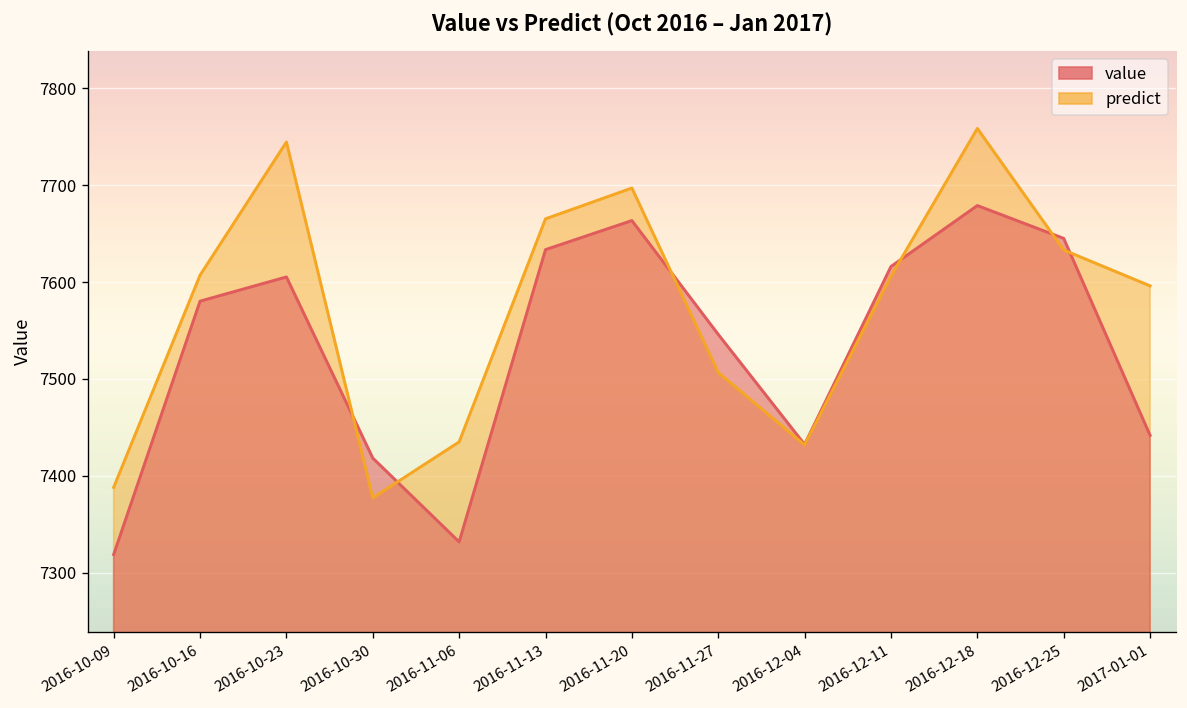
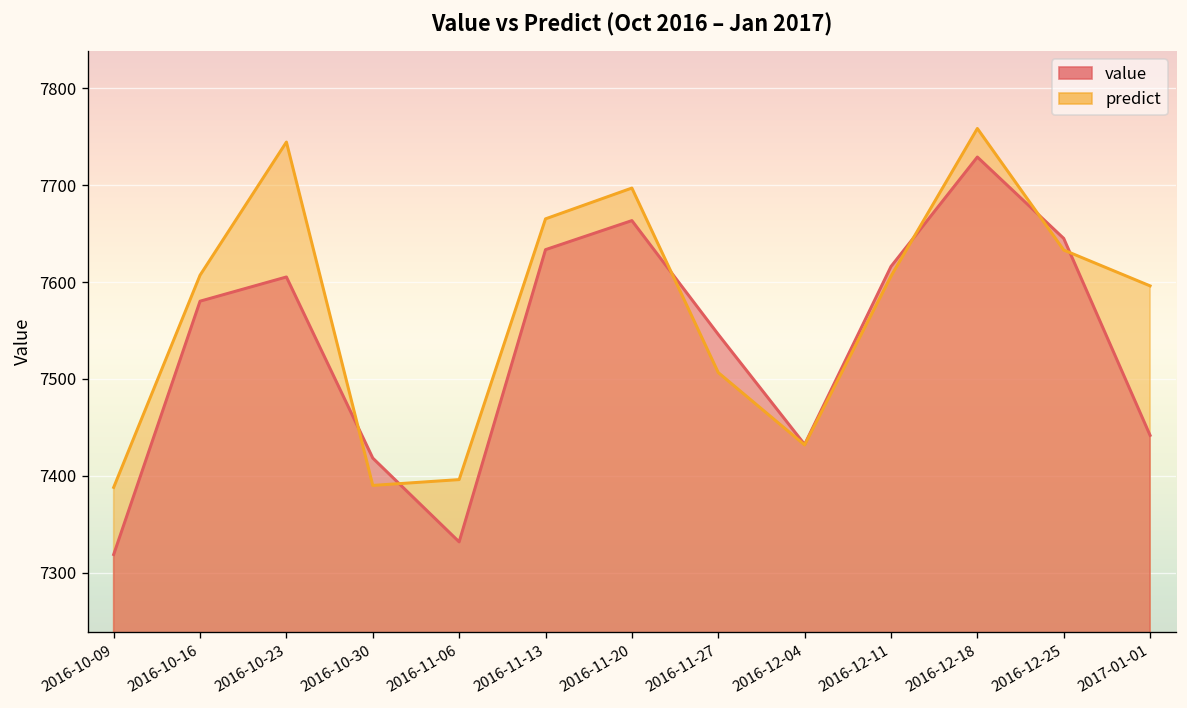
  {
    "value": {
      "2016-10-09": 7320,
      "2016-10-16": 7580,
      "2016-10-23": 7610,
      "2016-10-30": 7420,
      "2016-11-06": 7330,
      "2016-11-13": 7630,
      "2016-11-20": 7660,
      "2016-11-27": 7550,
      "2016-12-11": 7620,
-     "2016-12-18": 7680,
+     "2016-12-18": 7730,
      "2016-12-25": 7650,
      "2017-01-01": 7440
    },
    "predict": {
      "2016-10-09": 7390,
      "2016-10-16": 7610,
      "2016-10-23": 7740,
-     "2016-10-30": 7380,
-     "2016-11-06": 7430,
+     "2016-10-30": 7390,
+     "2016-11-06": 7400,
      "2016-11-13": 7670,
      "2016-11-20": 7700,
      "2016-11-27": 7510,
      "2016-12-11": 7610,
      "2016-12-18": 7760,
      "2016-12-25": 7630,
      "2017-01-01": 7600
    }
  }
